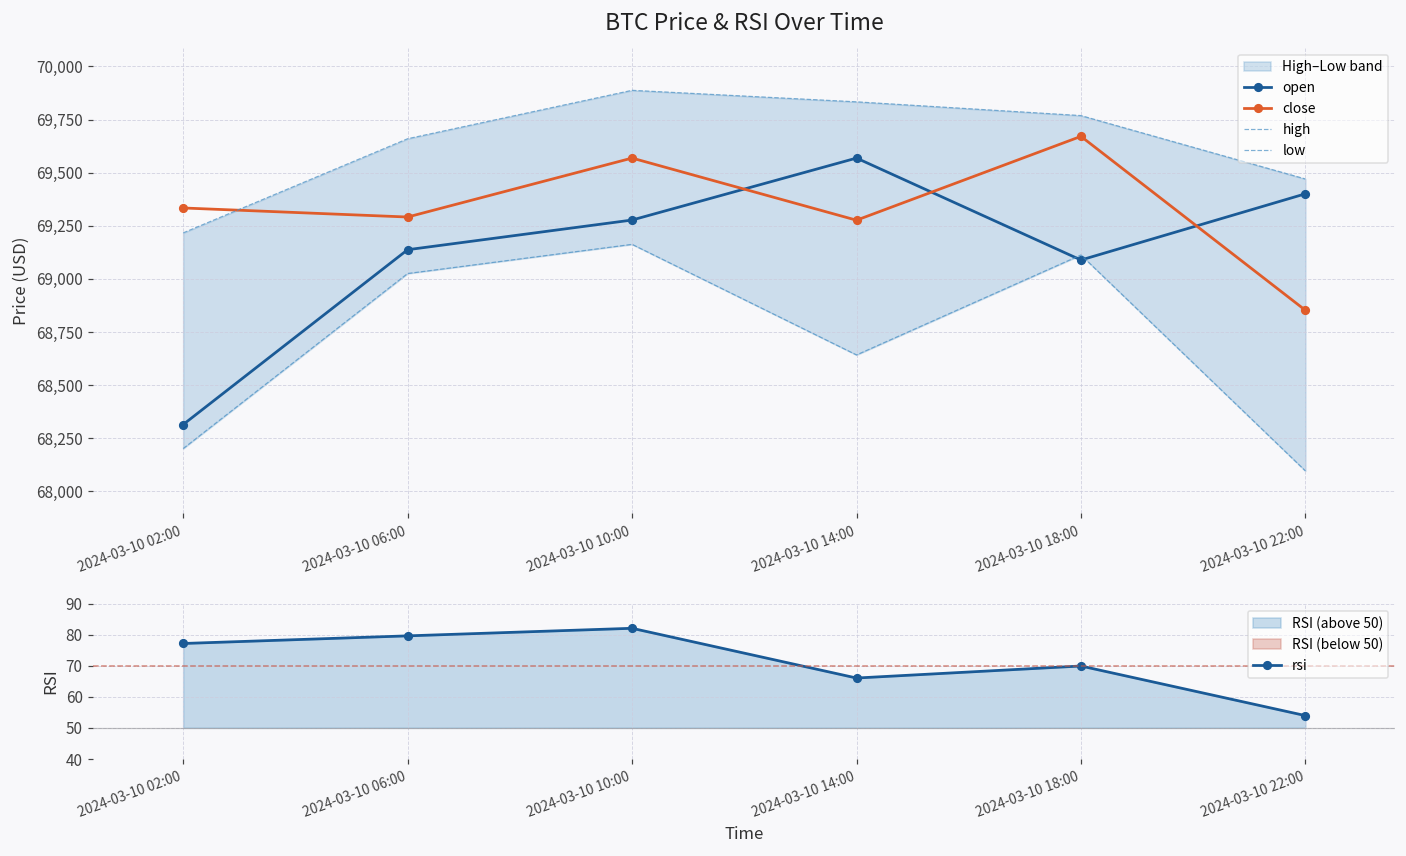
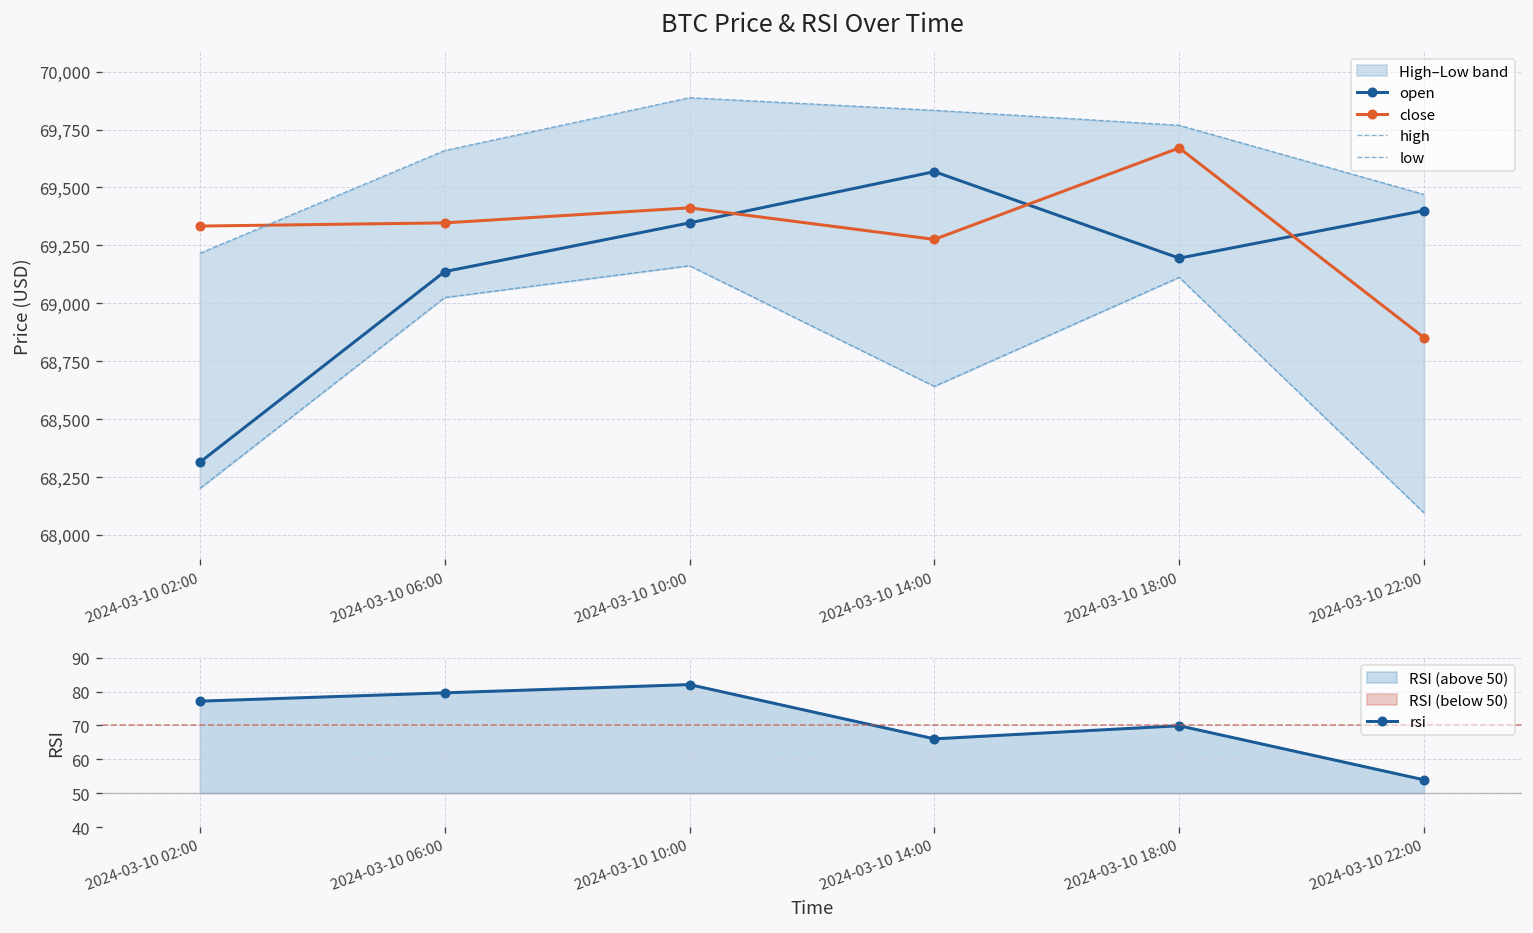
  {
    "BTC Price & RSI Over Time": {
      "open": {
        "2024-03-10 02:00": "68,310",
        "2024-03-10 06:00": "69,140",
-       "2024-03-10 10:00": "69,280",
+       "2024-03-10 10:00": "69,350",
        "2024-03-10 14:00": "69,570",
-       "2024-03-10 18:00": "69,090",
+       "2024-03-10 18:00": "69,190",
        "2024-03-10 22:00": "69,400"
      },
      "close": {
        "2024-03-10 02:00": "69,330",
-       "2024-03-10 06:00": "69,290",
-       "2024-03-10 10:00": "69,570",
+       "2024-03-10 06:00": "69,350",
+       "2024-03-10 10:00": "69,410",
        "2024-03-10 14:00": "69,280",
        "2024-03-10 18:00": "69,670",
        "2024-03-10 22:00": "68,850"
      }
    }
  }
